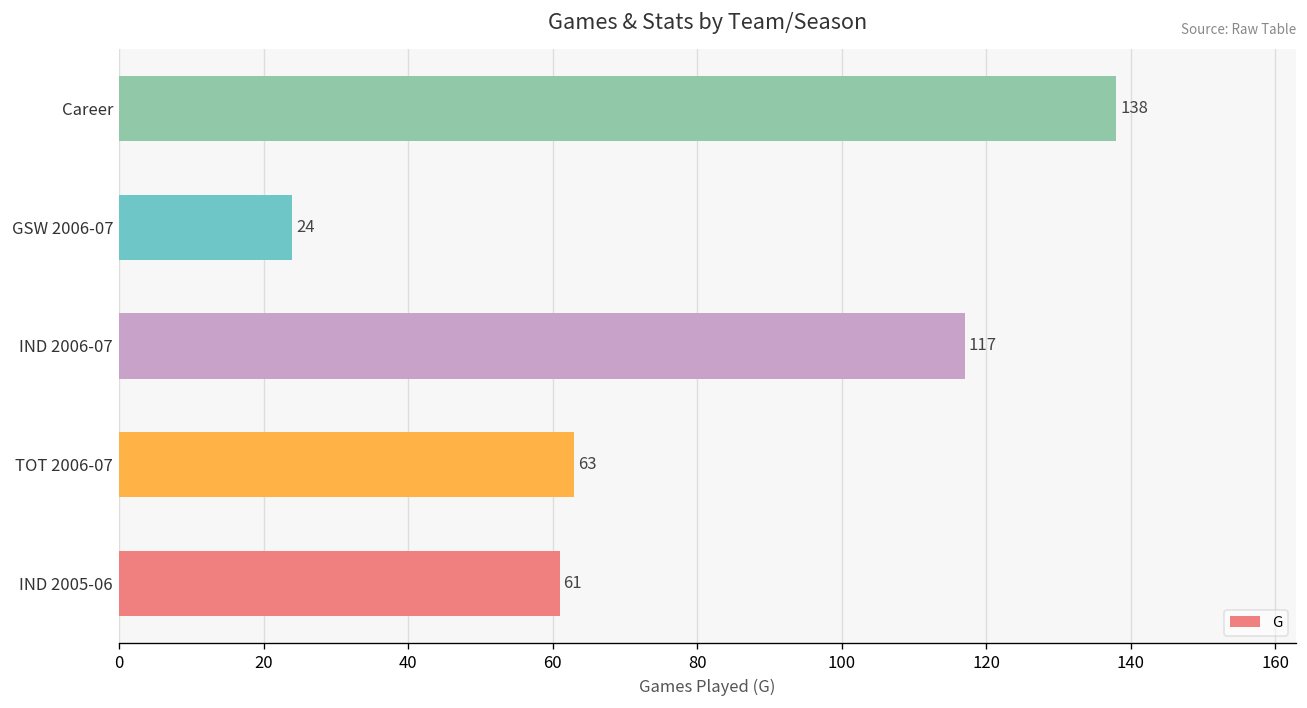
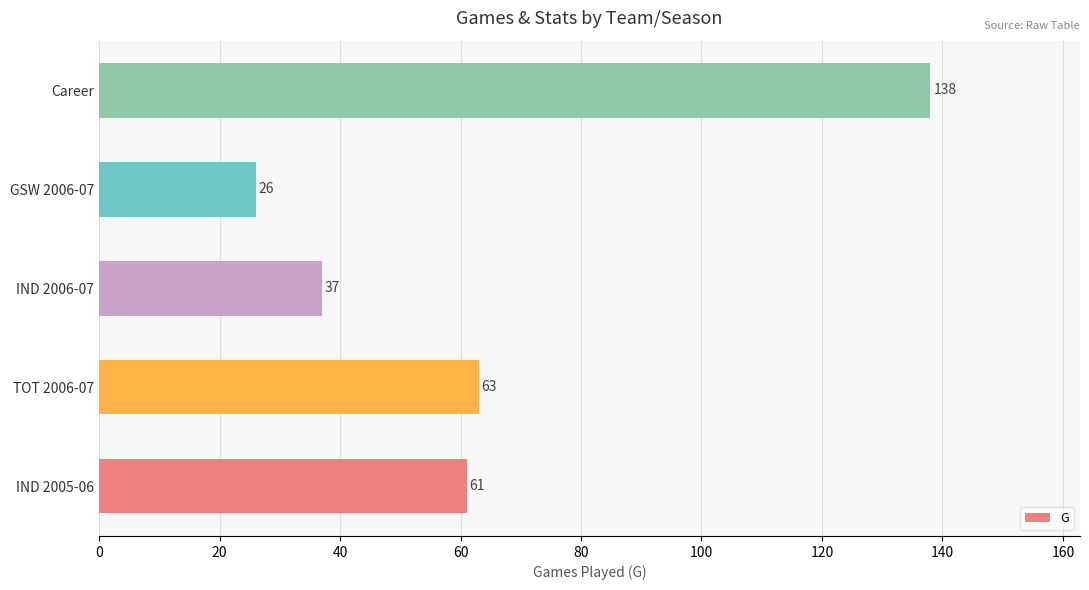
  {
    "Career": 138,
-   "GSW 2006-07": 24,
-   "IND 2006-07": 117,
+   "GSW 2006-07": 26,
+   "IND 2006-07": 37,
    "TOT 2006-07": 63,
    "IND 2005-06": 61
  }
